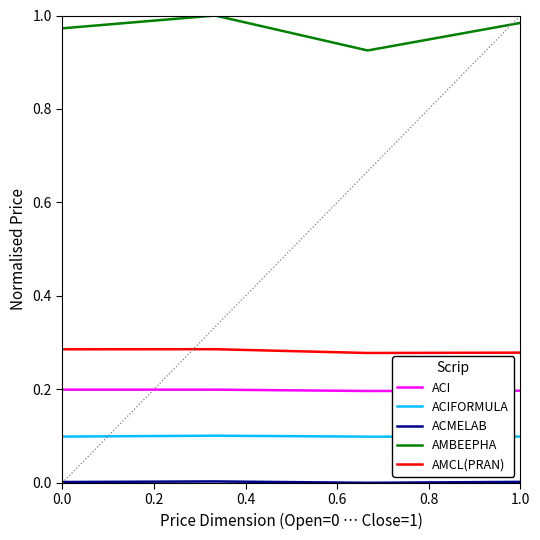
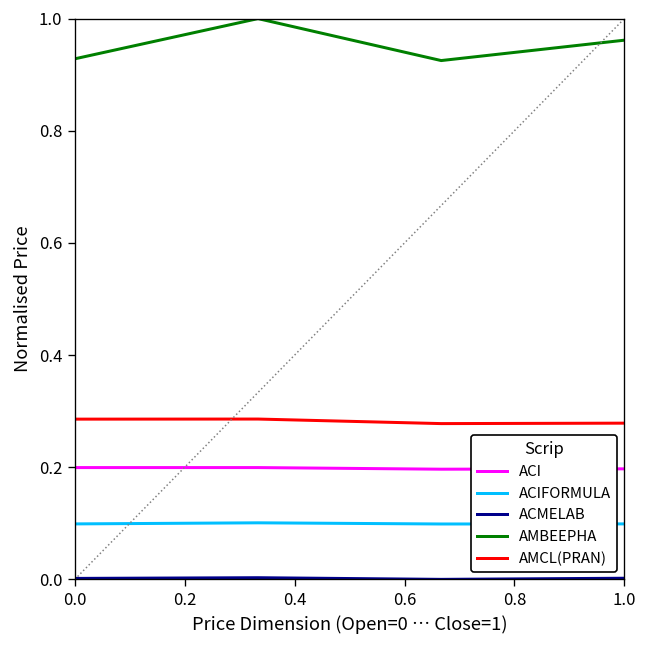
  {
    "ACI": {
      "0.0": 0.20,
      "1.0": 0.20
    },
    "ACIFORMULA": {
      "0.0": 0.10,
      "1.0": 0.10
    },
    "ACMELAB": {
      "1.0": 0.00
    },
    "AMBEEPHA": {
-     "0.0": 0.97,
-     "1.0": 0.98
+     "0.0": 0.93,
+     "1.0": 0.96
    },
    "AMCL(PRAN)": {
      "0.0": 0.29,
      "1.0": 0.28
    }
  }
